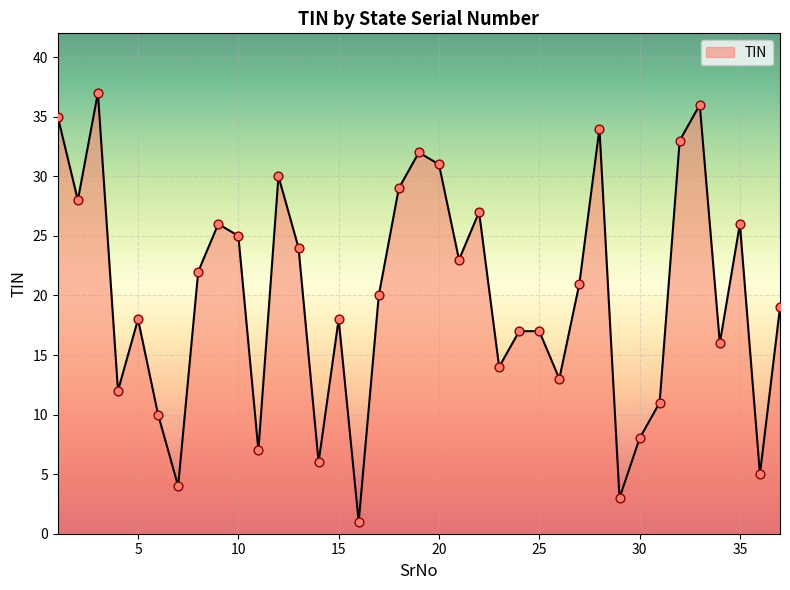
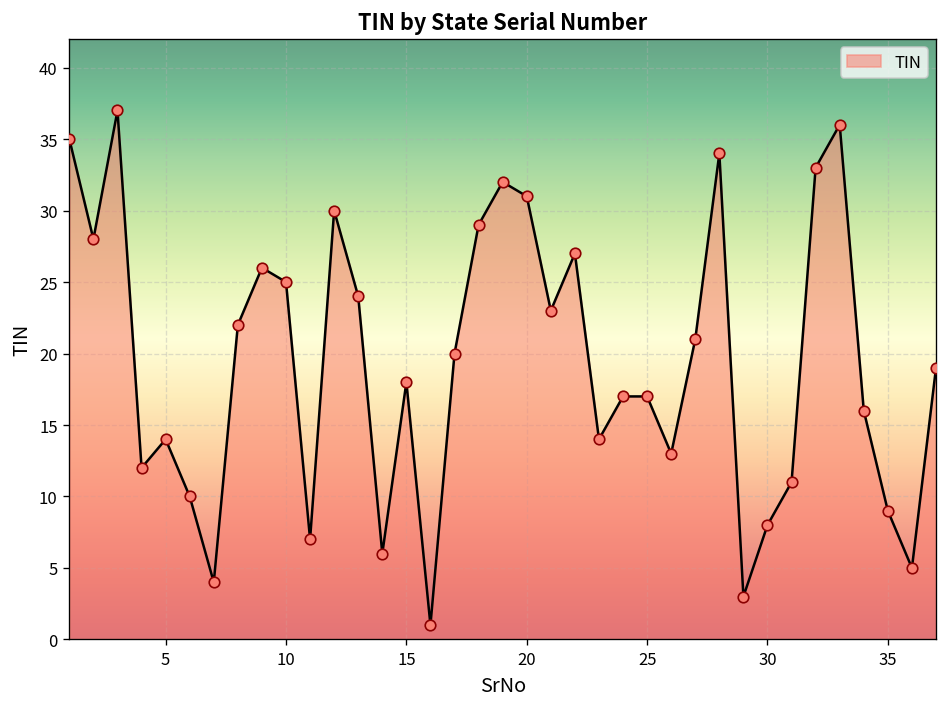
  {
-   "5": 18,
+   "5": 14,
    "10": 25,
    "15": 18,
    "20": 31,
    "25": 17,
    "30": 8,
-   "35": 26
+   "35": 9
  }
